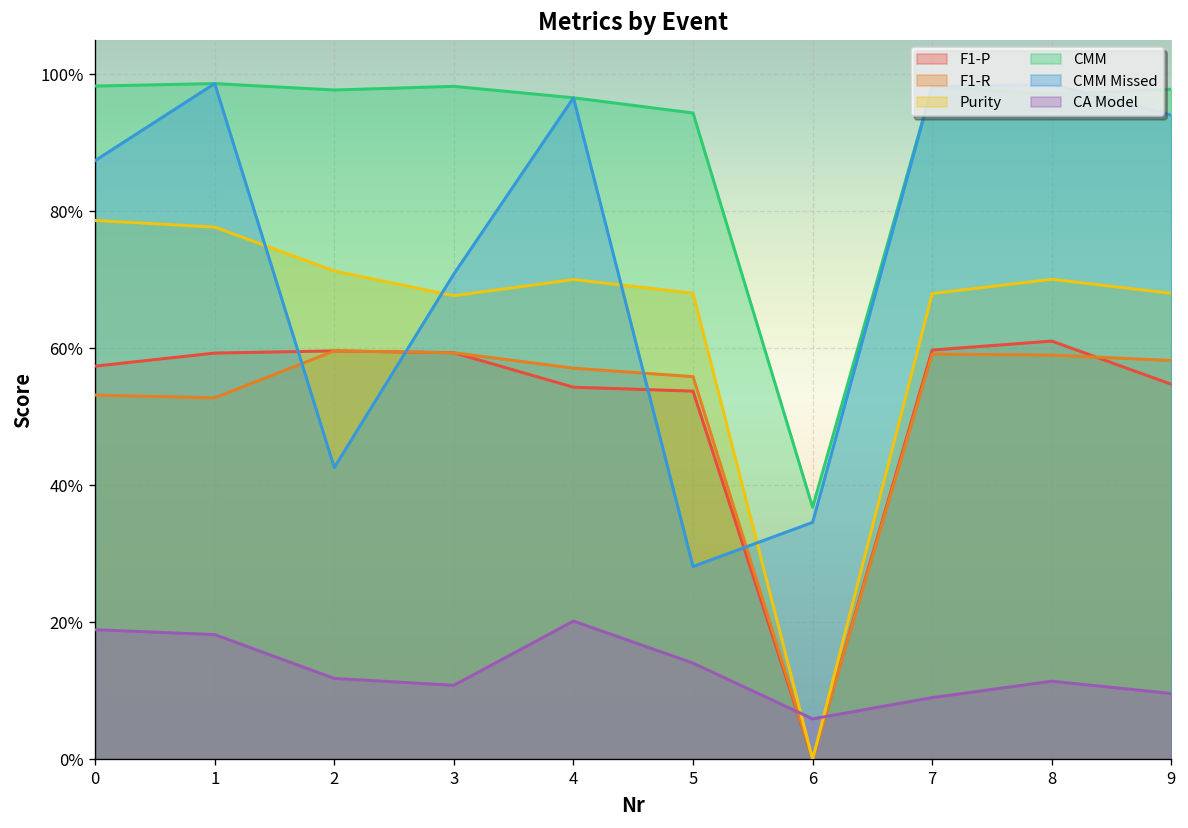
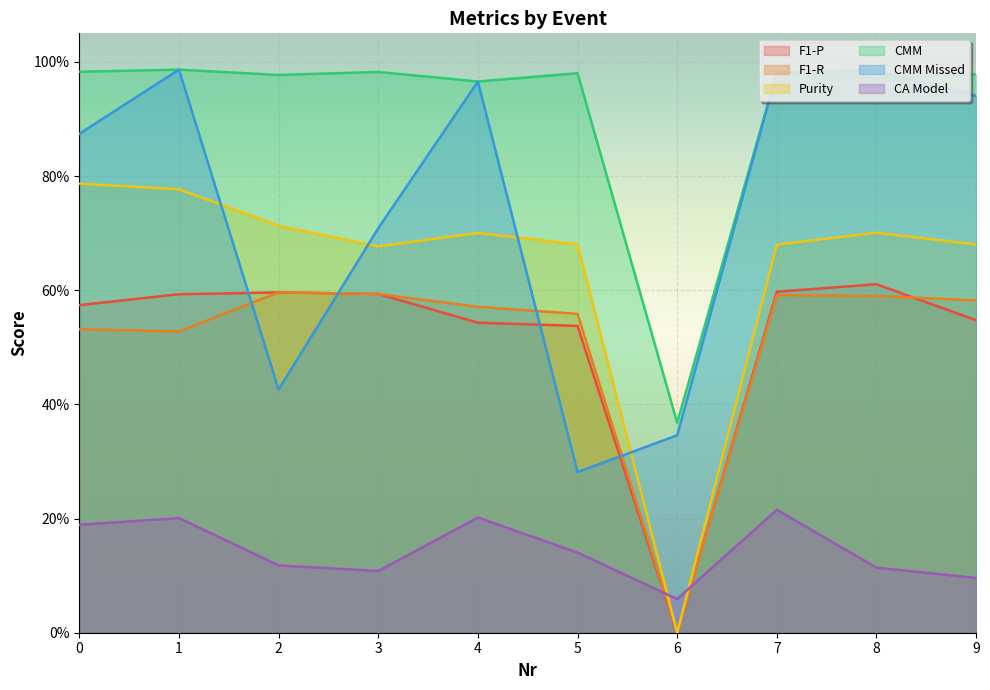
  {
    "CMM": {
      "0": "98%",
      "2": "98%",
      "3": "98%",
-     "5": "94%",
+     "5": "98%",
      "6": "37%",
      "9": "98%"
    },
    "CMM Missed": {
      "0": "87%",
      "2": "43%",
      "3": "71%",
      "5": "28%",
      "6": "35%",
      "9": "94%"
    },
    "CA Model": {
      "0": "19%",
-     "1": "18%",
+     "1": "20%",
      "2": "12%",
      "3": "11%",
      "4": "20%",
      "5": "14%",
      "6": "6%",
-     "7": "9%",
+     "7": "22%",
      "8": "11%",
      "9": "10%"
    }
  }
